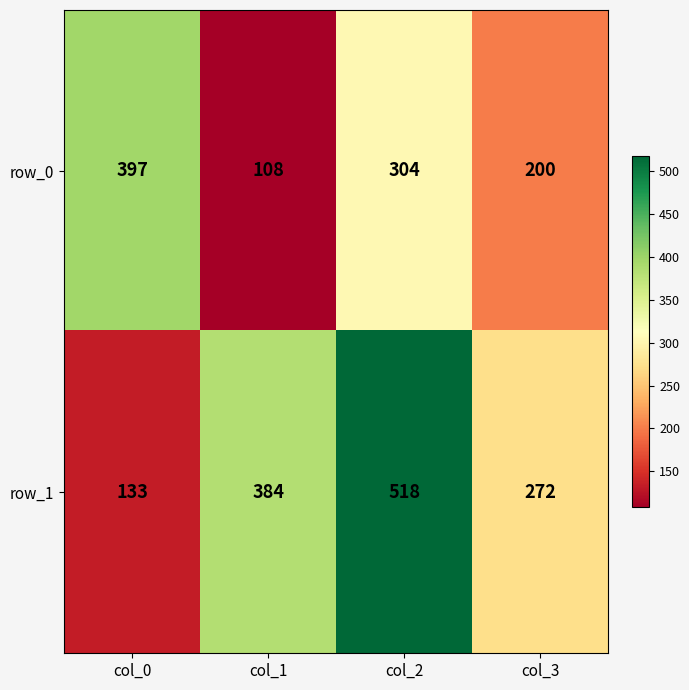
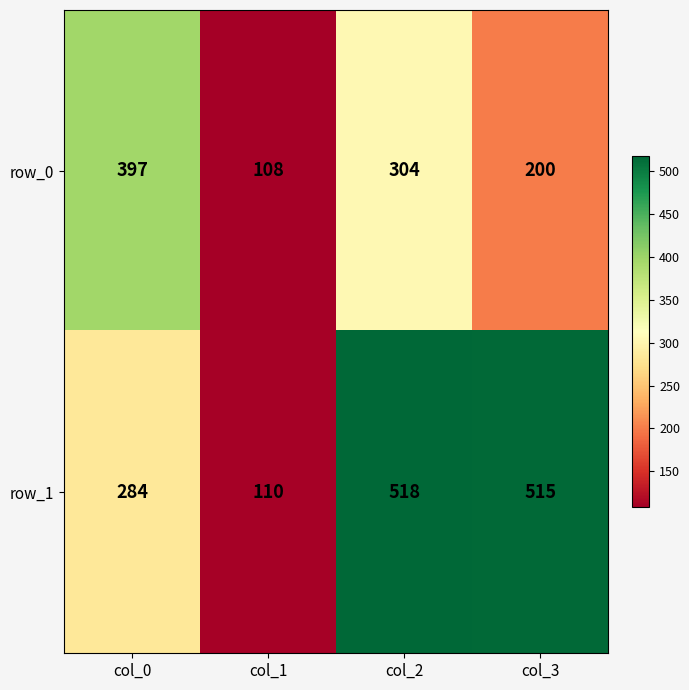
  {
    "row_0": {
      "col_0": 397,
      "col_1": 108,
      "col_2": 304,
      "col_3": 200
    },
    "row_1": {
-     "col_0": 133,
-     "col_1": 384,
+     "col_0": 284,
+     "col_1": 110,
      "col_2": 518,
-     "col_3": 272
+     "col_3": 515
    }
  }
